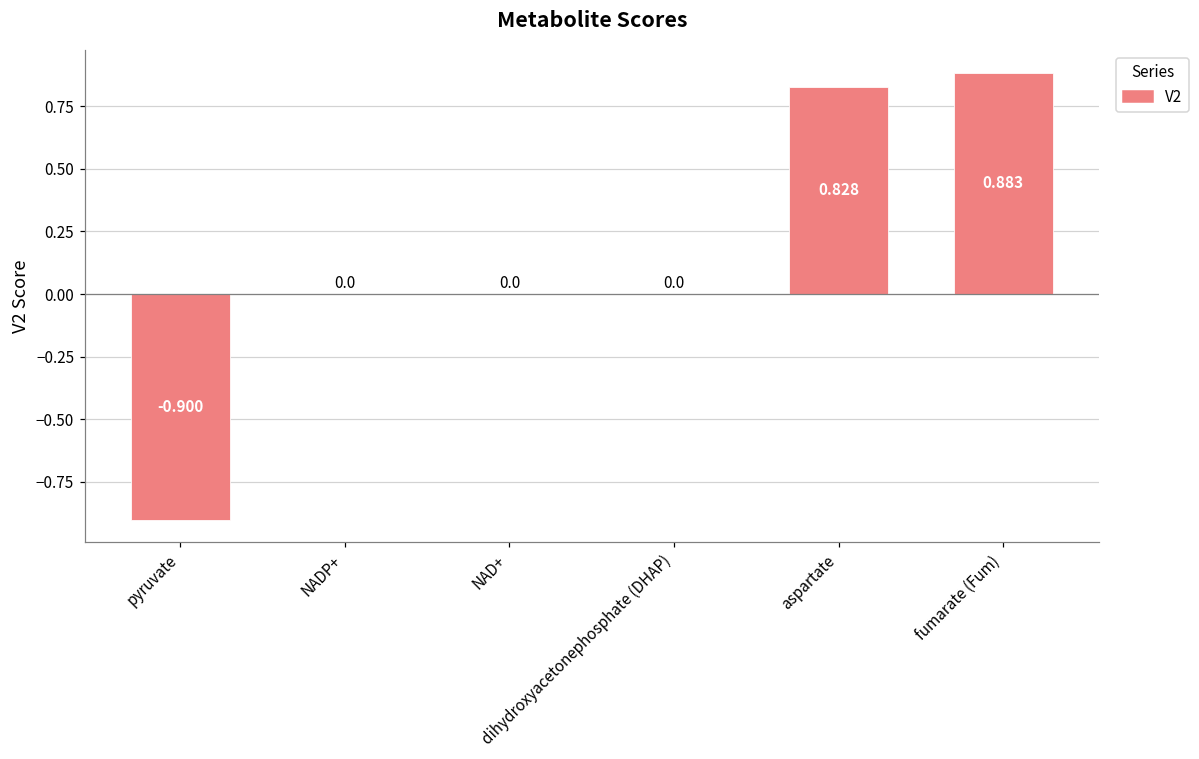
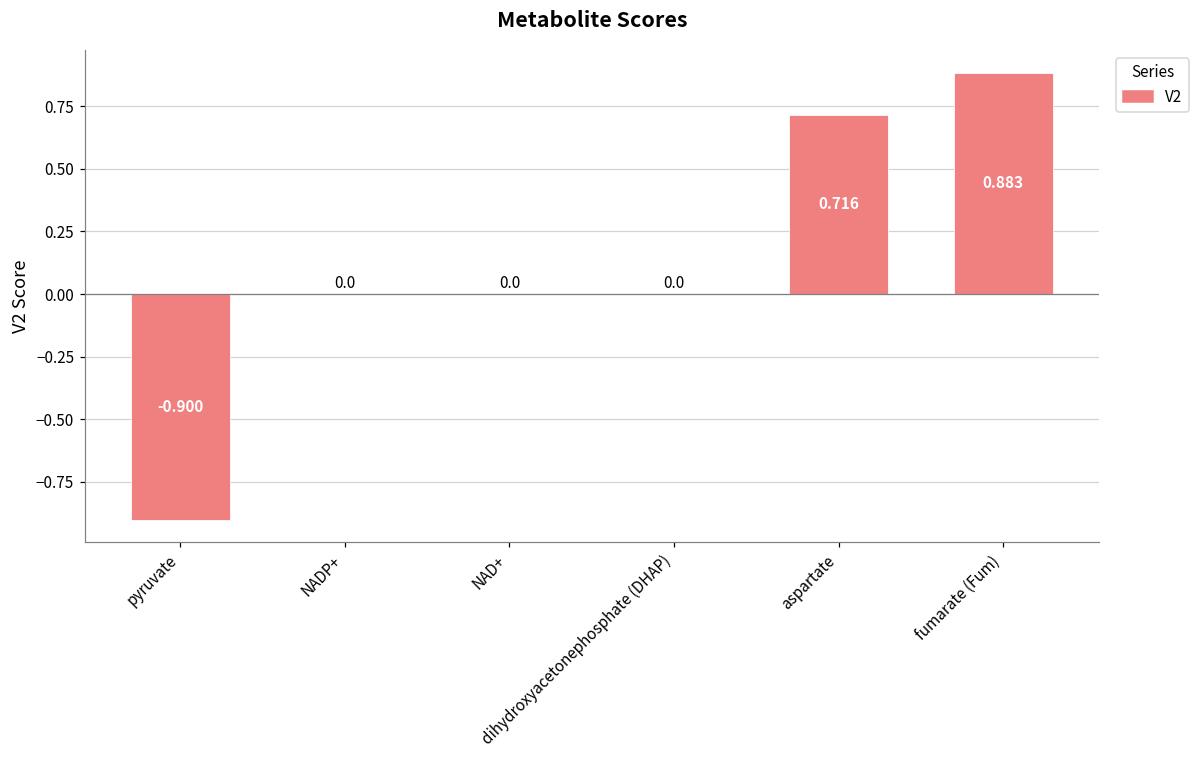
  {
    "pyruvate": -0.900,
    "NADP+": 0.0,
    "NAD+": 0.0,
    "dihydroxyacetonephosphate (DHAP)": 0.0,
-   "aspartate": 0.828,
+   "aspartate": 0.716,
    "fumarate (Fum)": 0.883
  }
